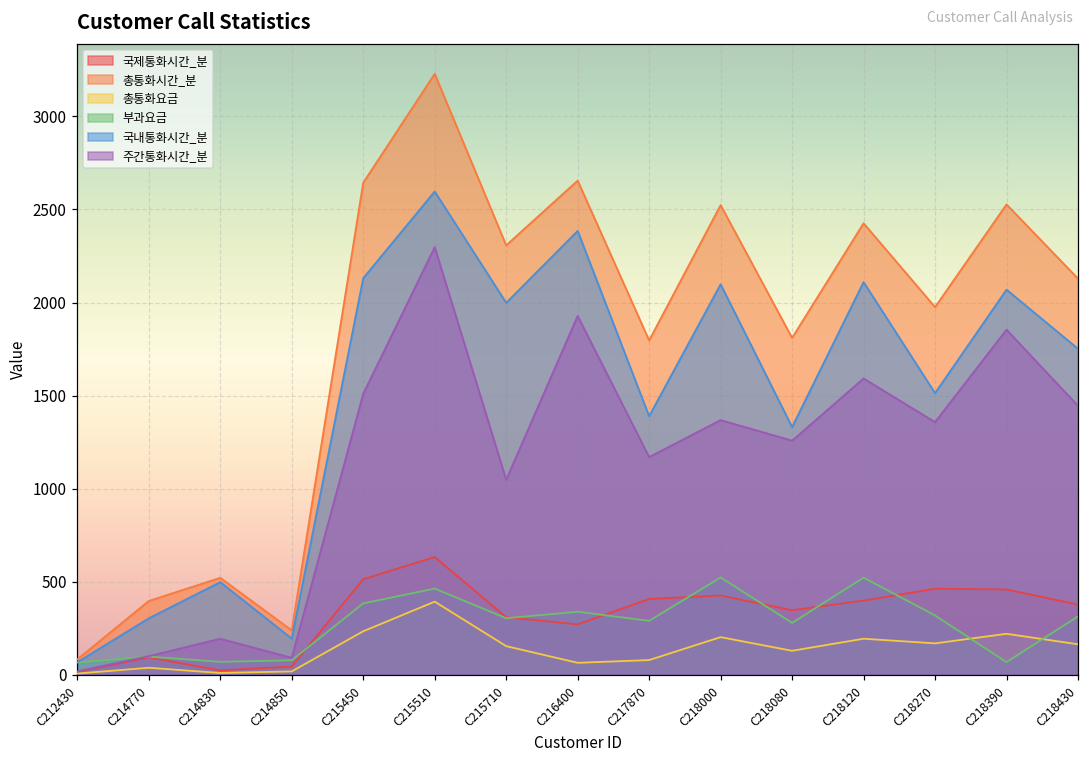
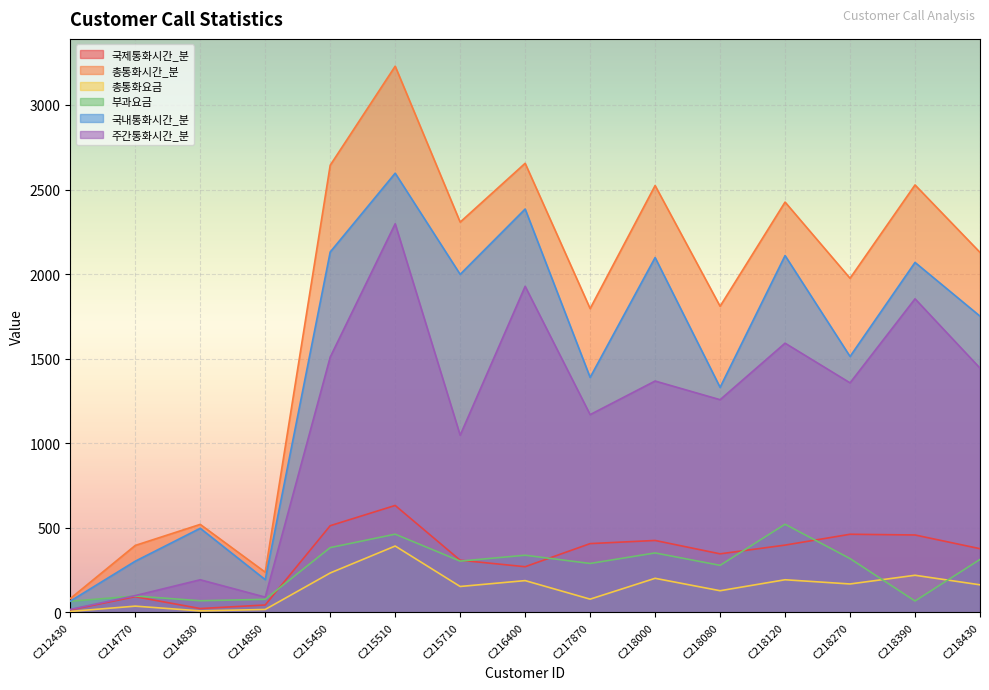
  {
    "총통화요금": {
      "C214770": 40,
      "C214850": 20,
      "C215450": 230,
      "C215510": 390,
      "C215710": 150,
-     "C216400": 60,
+     "C216400": 190,
      "C217870": 80,
      "C218000": 200,
      "C218080": 130,
      "C218120": 190,
      "C218270": 170,
      "C218390": 220,
      "C218430": 160
    },
    "부과요금": {
      "C214830": 70,
      "C215450": 380,
      "C215510": 460,
      "C216400": 340,
      "C217870": 290,
-     "C218000": 520,
+     "C218000": 350,
      "C218080": 280,
      "C218120": 520,
      "C218270": 320,
      "C218390": 70,
      "C218430": 310
    },
    "국내통화시간_분": {
      "C214770": 300,
      "C214830": 500,
      "C214850": 190,
      "C215450": 2130,
      "C215510": 2600,
      "C215710": 2000,
      "C216400": 2380,
      "C217870": 1390,
      "C218000": 2100,
      "C218080": 1330,
      "C218120": 2110,
      "C218270": 1510,
      "C218390": 2070,
      "C218430": 1750
    },
    "주간통화시간_분": {
      "C214830": 190,
      "C215450": 1510,
      "C215510": 2300,
      "C215710": 1050,
      "C216400": 1930,
      "C217870": 1170,
      "C218000": 1370,
      "C218080": 1260,
      "C218120": 1590,
      "C218270": 1360,
      "C218390": 1850,
      "C218430": 1440
    }
  }
